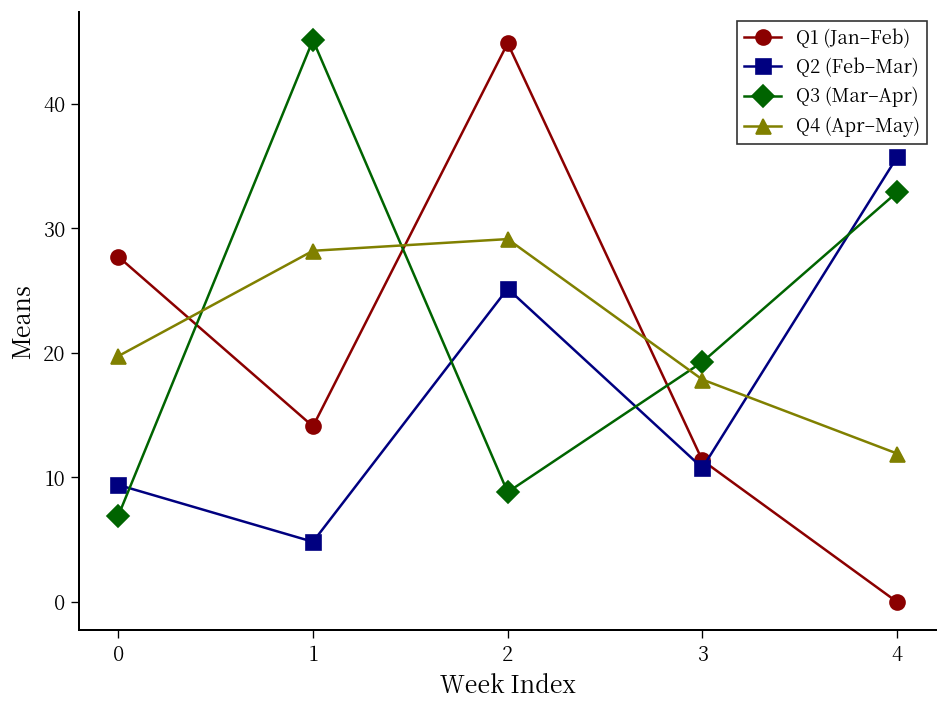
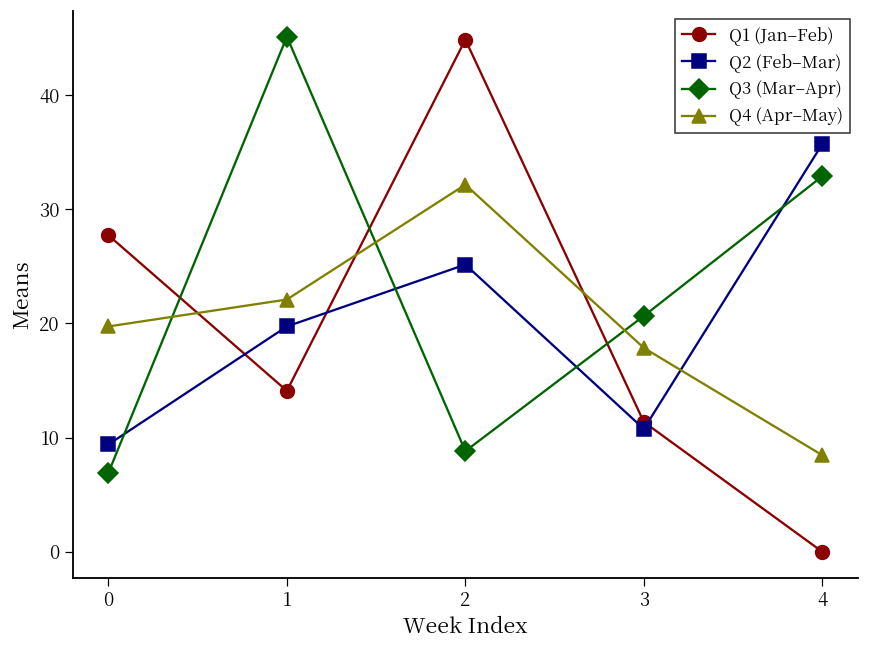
  {
    "Q1 (Jan–Feb)": {
      "0": 27.7,
      "1": 14.1,
      "2": 44.9,
      "3": 11.4,
      "4": 0.0
    },
    "Q2 (Feb–Mar)": {
      "0": 9.4,
-     "1": 4.8,
+     "1": 19.7,
      "2": 25.2,
      "3": 10.8,
      "4": 35.7
    },
    "Q3 (Mar–Apr)": {
      "0": 6.9,
      "1": 45.1,
      "2": 8.8,
-     "3": 19.3,
+     "3": 20.7,
      "4": 32.9
    },
    "Q4 (Apr–May)": {
      "0": 19.7,
-     "1": 28.2,
-     "2": 29.1,
+     "1": 22.1,
+     "2": 32.2,
      "3": 17.9,
-     "4": 11.9
+     "4": 8.5
    }
  }
